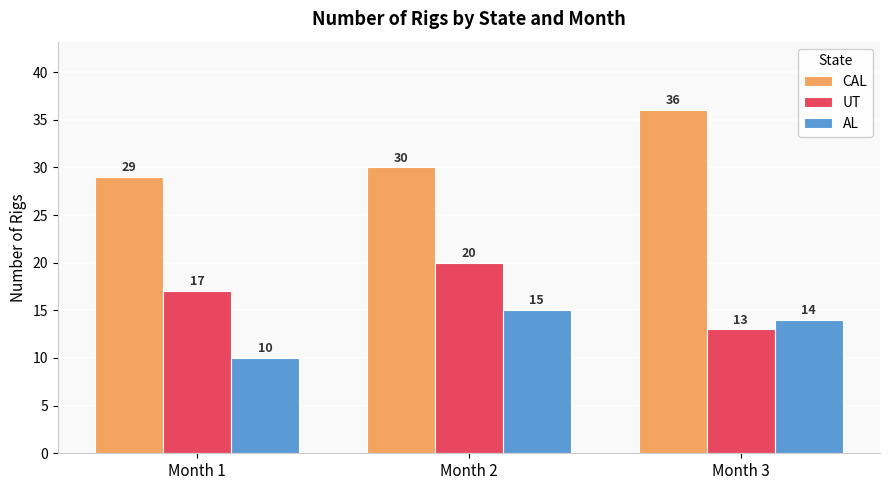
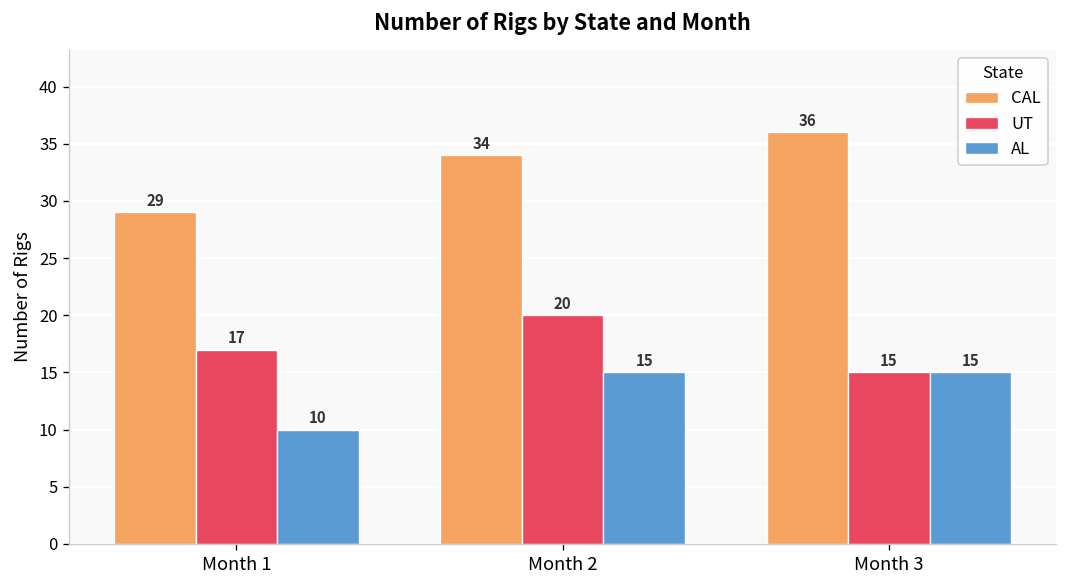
  {
    "CAL": {
      "Month 1": 29,
-     "Month 2": 30,
+     "Month 2": 34,
      "Month 3": 36
    },
    "UT": {
      "Month 1": 17,
      "Month 2": 20,
-     "Month 3": 13
+     "Month 3": 15
    },
    "AL": {
      "Month 1": 10,
      "Month 2": 15,
-     "Month 3": 14
+     "Month 3": 15
    }
  }
